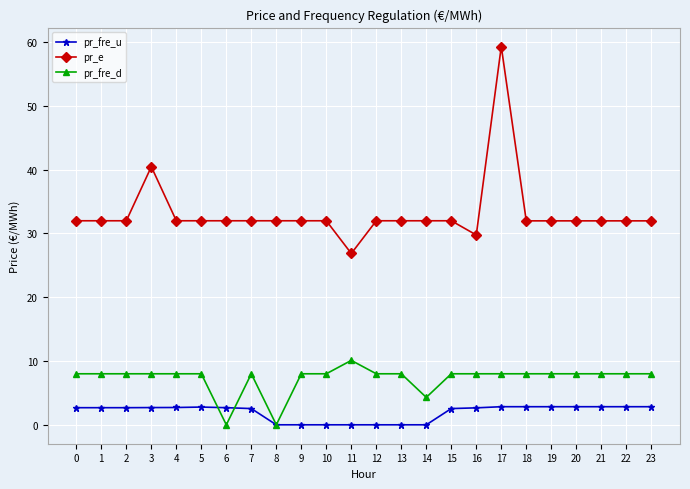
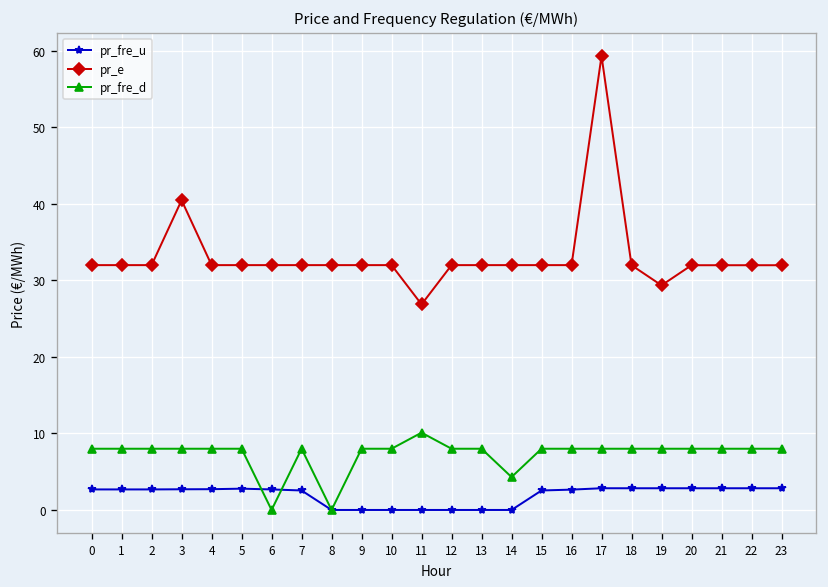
  {
    "pr_fre_u": {
      "0": 3,
      "1": 3,
      "2": 3,
      "3": 3,
      "4": 3,
      "5": 3,
      "6": 3,
      "7": 3,
      "9": 0,
      "10": 0,
      "11": 0,
      "12": 0,
      "13": 0,
      "14": 0,
      "15": 3,
      "16": 3,
      "17": 3,
      "18": 3,
      "19": 3,
      "20": 3,
      "21": 3,
      "22": 3,
      "23": 3
    },
    "pr_e": {
      "0": 32,
      "1": 32,
      "2": 32,
      "3": 40,
      "4": 32,
      "5": 32,
      "6": 32,
      "7": 32,
      "8": 32,
      "9": 32,
      "10": 32,
      "11": 27,
      "12": 32,
      "13": 32,
      "14": 32,
      "15": 32,
-     "16": 30,
+     "16": 32,
      "17": 59,
      "18": 32,
-     "19": 32,
+     "19": 29,
      "20": 32,
      "21": 32,
      "22": 32,
      "23": 32
    },
    "pr_fre_d": {
      "0": 8,
      "1": 8,
      "2": 8,
      "3": 8,
      "4": 8,
      "5": 8,
      "6": 0,
      "7": 8,
      "9": 8,
      "10": 8,
      "11": 10,
      "12": 8,
      "13": 8,
      "14": 4,
      "15": 8,
      "16": 8,
      "17": 8,
      "18": 8,
      "19": 8,
      "20": 8,
      "21": 8,
      "22": 8,
      "23": 8
    }
  }
